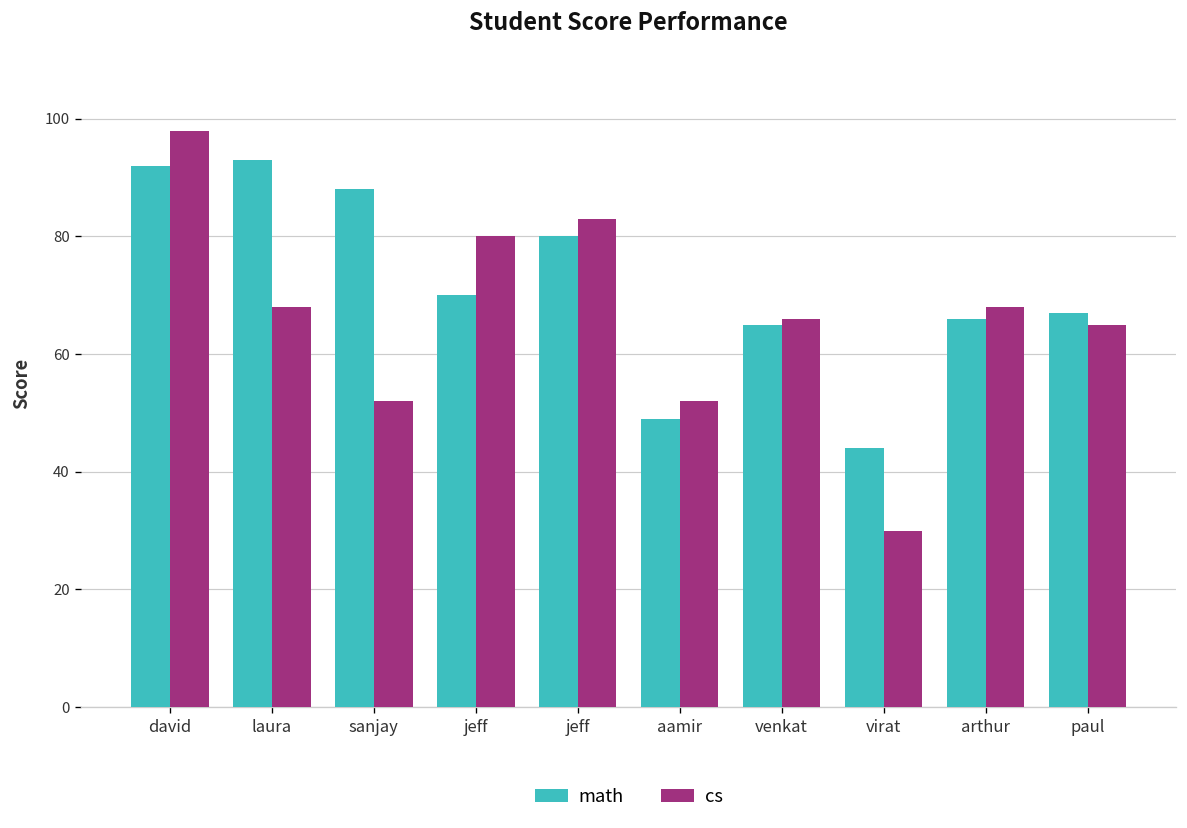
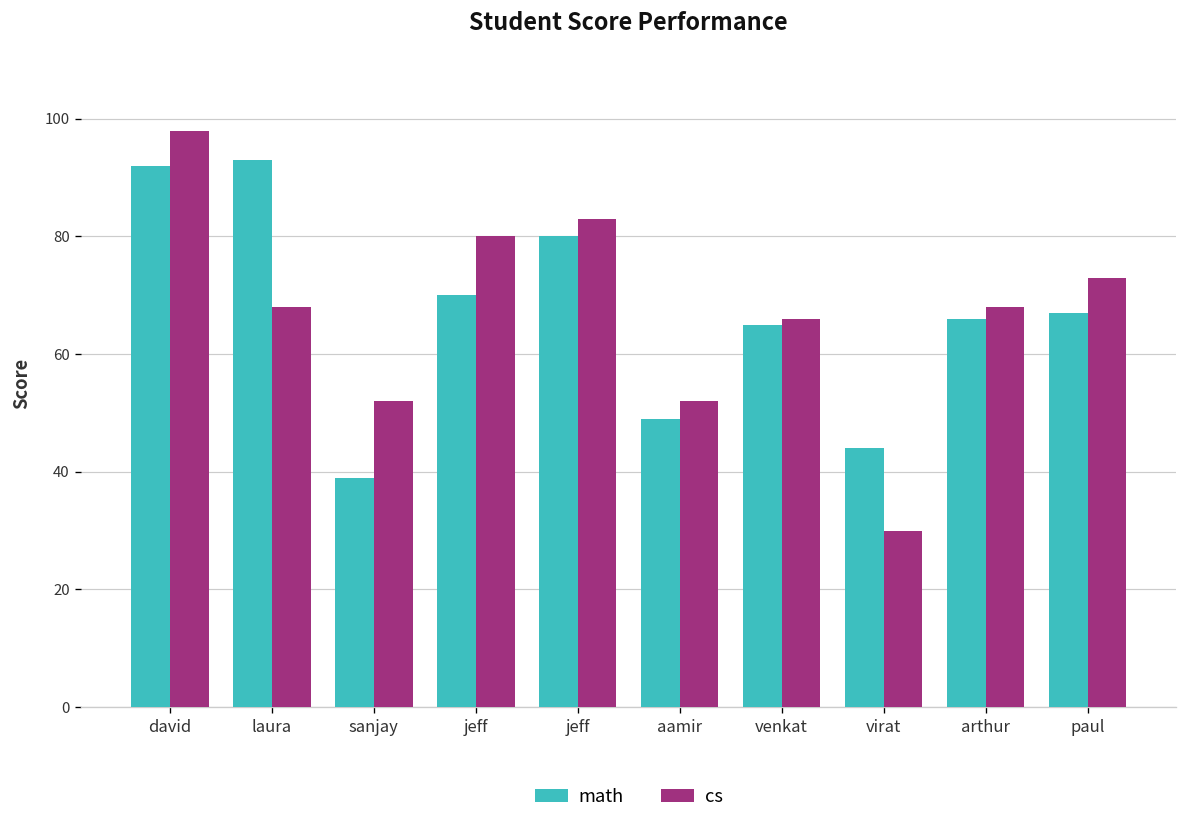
  {
    "math": {
      "david": 92,
      "laura": 93,
-     "sanjay": 88,
+     "sanjay": 39,
      "aamir": 49,
      "venkat": 65,
      "virat": 44,
      "arthur": 66,
      "paul": 67
    },
    "cs": {
      "david": 98,
      "laura": 68,
      "sanjay": 52,
      "aamir": 52,
      "venkat": 66,
      "virat": 30,
      "arthur": 68,
-     "paul": 65
+     "paul": 73
    }
  }
